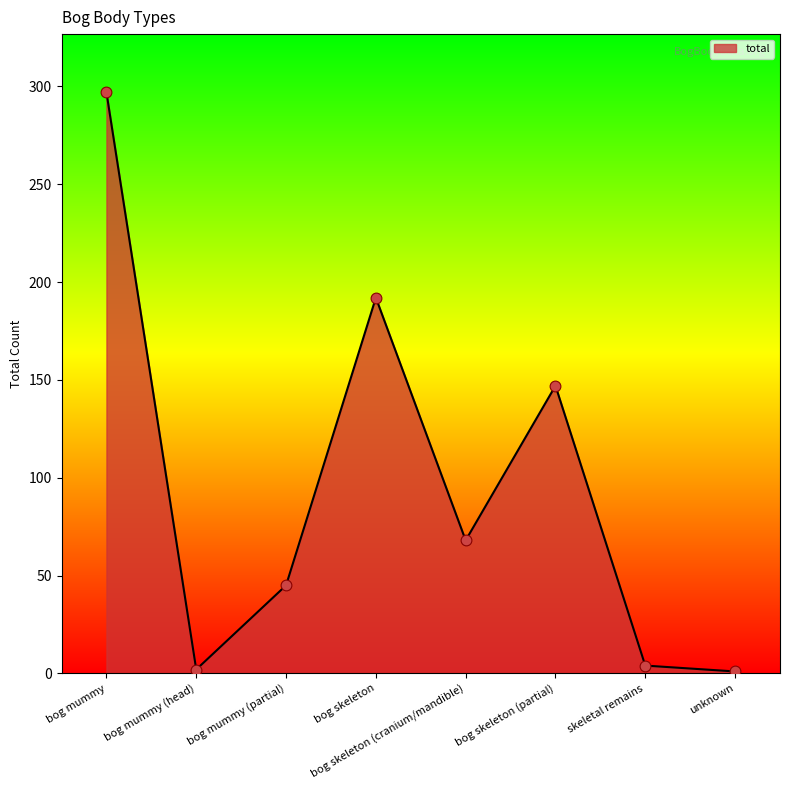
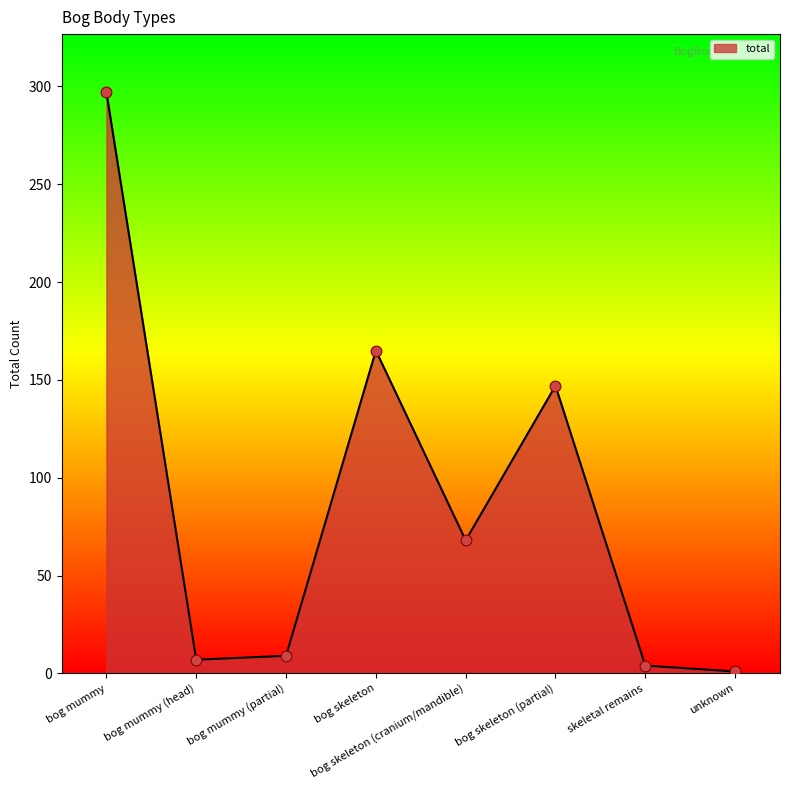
  {
    "bog mummy": 297,
-   "bog mummy (head)": 2,
-   "bog mummy (partial)": 45,
-   "bog skeleton": 192,
+   "bog mummy (head)": 7,
+   "bog mummy (partial)": 9,
+   "bog skeleton": 165,
    "bog skeleton (cranium/mandible)": 68,
    "bog skeleton (partial)": 147,
    "skeletal remains": 4,
    "unknown": 1
  }
